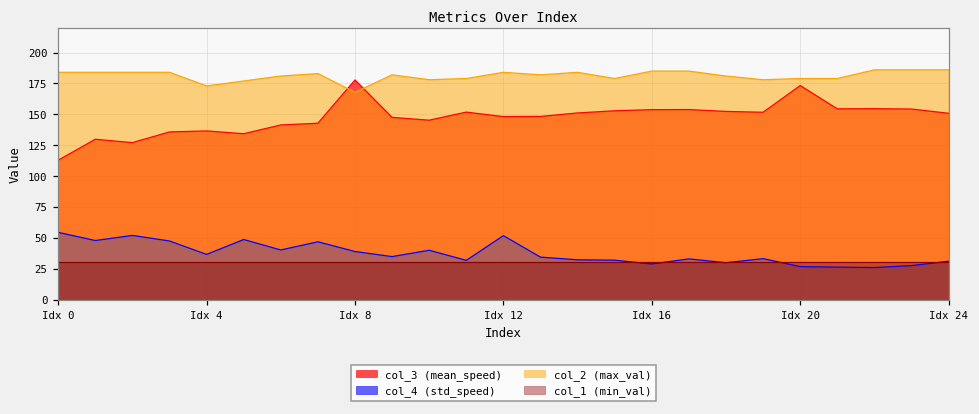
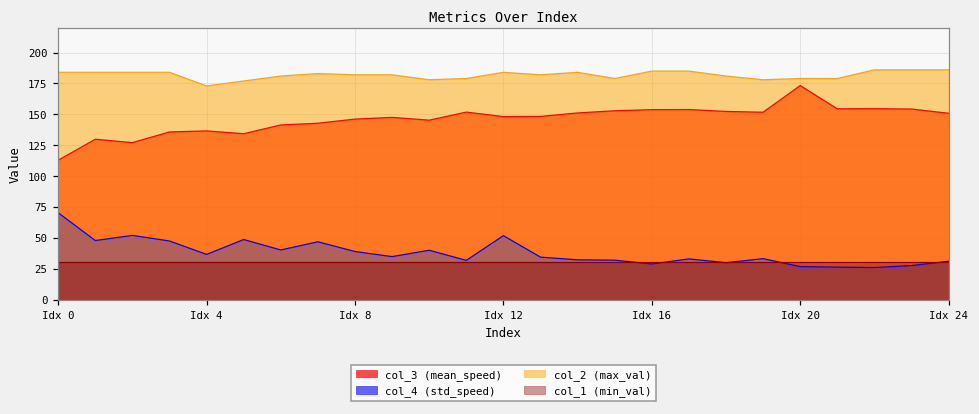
  {
    "col_3 (mean_speed)": {
      "Idx 0": 113,
      "Idx 4": 137,
-     "Idx 8": 178,
+     "Idx 8": 146,
      "Idx 12": 148,
      "Idx 16": 154,
      "Idx 20": 173,
      "Idx 24": 151
    },
    "col_4 (std_speed)": {
-     "Idx 0": 55,
+     "Idx 0": 70,
      "Idx 4": 37,
      "Idx 8": 39,
      "Idx 12": 52,
      "Idx 20": 27
    },
    "col_2 (max_val)": {
      "Idx 0": 184,
      "Idx 4": 173,
-     "Idx 8": 168,
+     "Idx 8": 182,
      "Idx 12": 184,
      "Idx 16": 185,
      "Idx 20": 179,
      "Idx 24": 186
    },
    "col_1 (min_val)": {
      "Idx 0": 31,
      "Idx 4": 31,
      "Idx 8": 31,
      "Idx 12": 31,
      "Idx 20": 31
    }
  }
